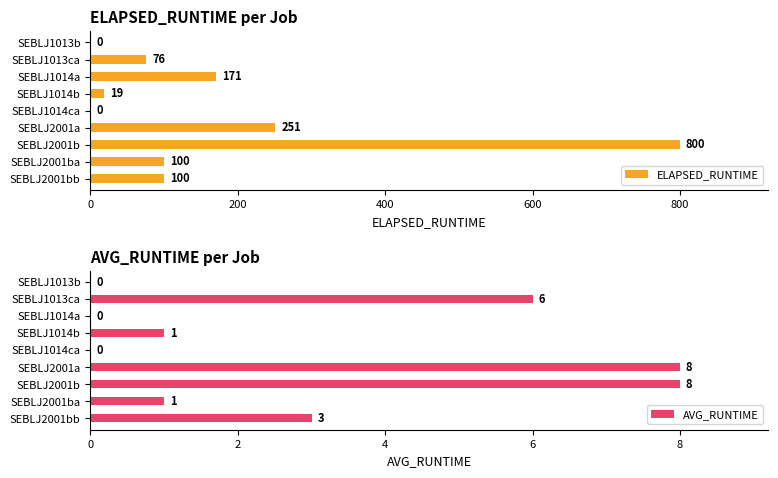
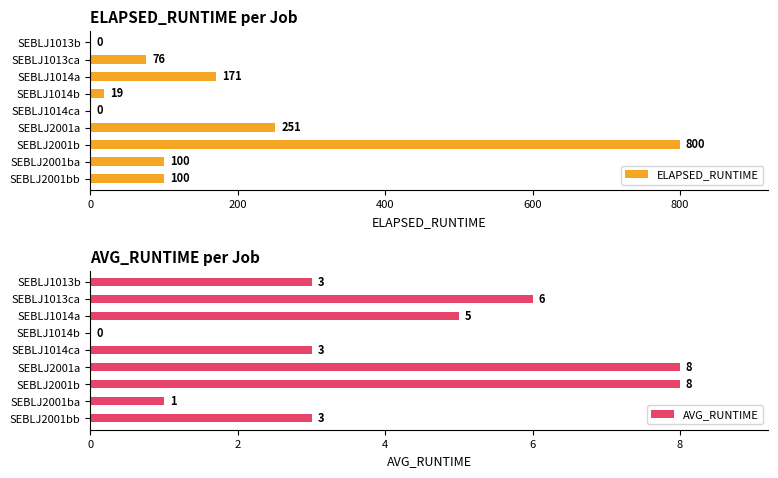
  {
    "ELAPSED_RUNTIME per Job": {
      "SEBLJ1013b": 0,
      "SEBLJ1013ca": 76,
      "SEBLJ1014a": 171,
      "SEBLJ1014b": 19,
      "SEBLJ1014ca": 0,
      "SEBLJ2001a": 251,
      "SEBLJ2001b": 800,
      "SEBLJ2001ba": 100,
      "SEBLJ2001bb": 100
    },
    "AVG_RUNTIME per Job": {
-     "SEBLJ1013b": 0,
+     "SEBLJ1013b": 3,
      "SEBLJ1013ca": 6,
-     "SEBLJ1014a": 0,
-     "SEBLJ1014b": 1,
-     "SEBLJ1014ca": 0,
+     "SEBLJ1014a": 5,
+     "SEBLJ1014b": 0,
+     "SEBLJ1014ca": 3,
      "SEBLJ2001a": 8,
      "SEBLJ2001b": 8,
      "SEBLJ2001ba": 1,
      "SEBLJ2001bb": 3
    }
  }
